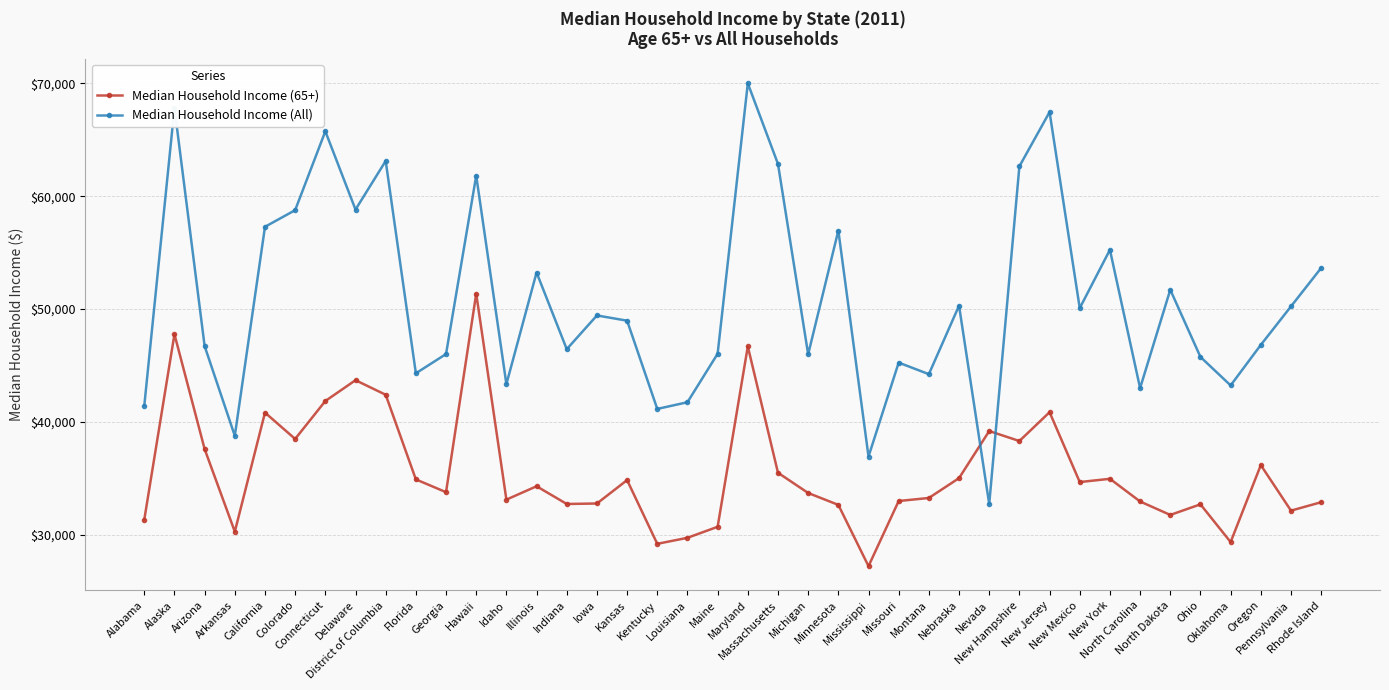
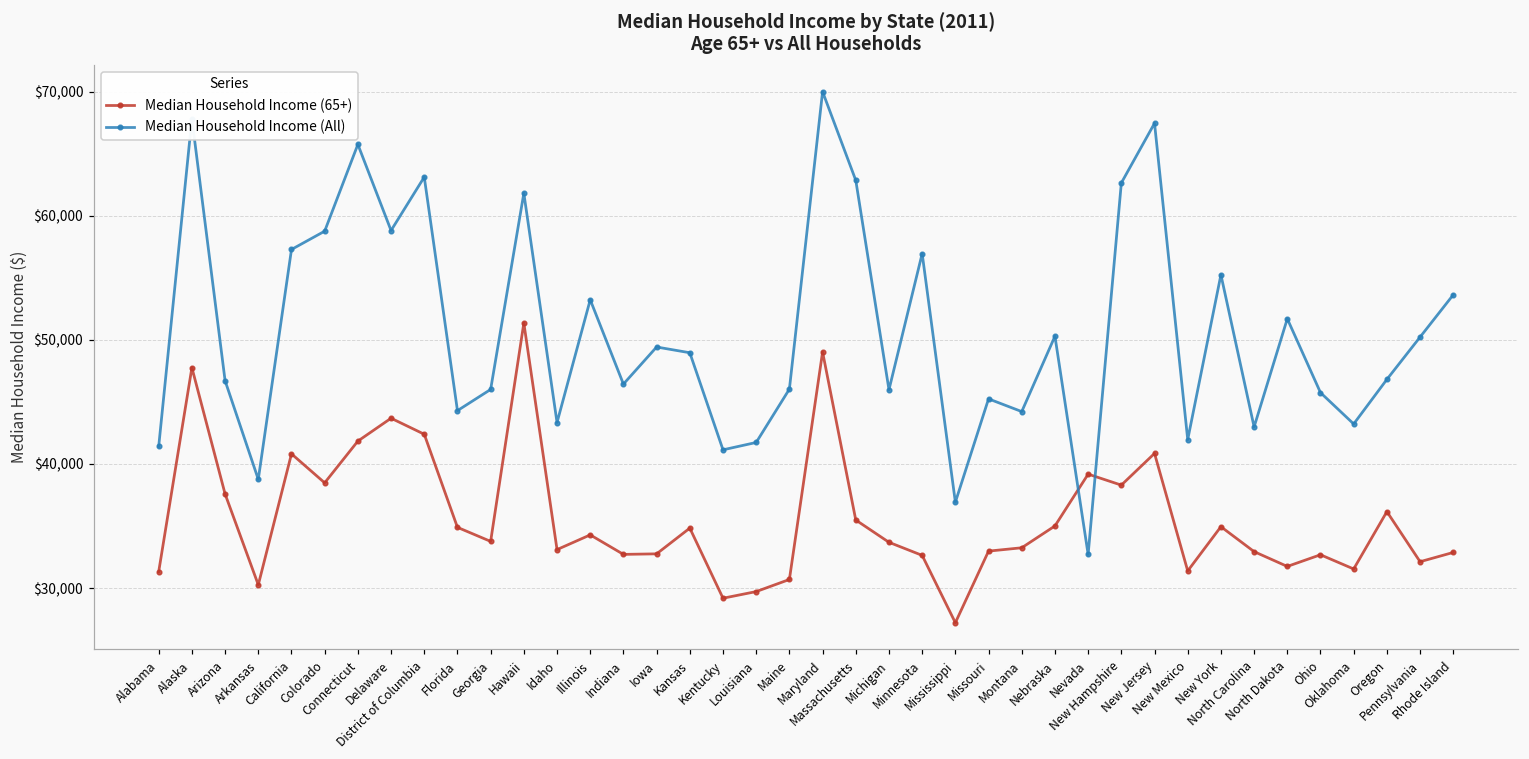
  {
    "Median Household Income (65+)": {
      "Alabama": "$31,300",
      "Alaska": "$47,800",
      "Arizona": "$37,600",
      "Arkansas": "$30,300",
      "California": "$40,800",
      "Colorado": "$38,500",
      "Connecticut": "$41,800",
      "Delaware": "$43,700",
      "District of Columbia": "$42,400",
      "Florida": "$34,900",
      "Georgia": "$33,800",
      "Hawaii": "$51,400",
      "Idaho": "$33,100",
      "Illinois": "$34,300",
      "Indiana": "$32,700",
      "Iowa": "$32,800",
      "Kansas": "$34,800",
      "Kentucky": "$29,200",
      "Louisiana": "$29,700",
      "Maine": "$30,700",
-     "Maryland": "$46,700",
+     "Maryland": "$49,000",
      "Massachusetts": "$35,500",
      "Michigan": "$33,700",
      "Minnesota": "$32,600",
      "Mississippi": "$27,200",
      "Missouri": "$33,000",
      "Montana": "$33,200",
      "Nebraska": "$35,000",
      "Nevada": "$39,200",
      "New Hampshire": "$38,300",
      "New Jersey": "$40,900",
-     "New Mexico": "$34,700",
+     "New Mexico": "$31,400",
      "New York": "$34,900",
      "North Carolina": "$32,900",
      "North Dakota": "$31,700",
      "Ohio": "$32,700",
-     "Oklahoma": "$29,300",
+     "Oklahoma": "$31,500",
      "Oregon": "$36,200",
      "Pennsylvania": "$32,100",
      "Rhode Island": "$32,900"
    },
    "Median Household Income (All)": {
      "Alabama": "$41,400",
      "Arizona": "$46,700",
      "Arkansas": "$38,800",
      "California": "$57,300",
      "Colorado": "$58,800",
      "Connecticut": "$65,800",
      "Delaware": "$58,800",
      "District of Columbia": "$63,100",
      "Florida": "$44,300",
      "Georgia": "$46,000",
      "Hawaii": "$61,800",
      "Idaho": "$43,300",
      "Illinois": "$53,200",
      "Indiana": "$46,400",
      "Iowa": "$49,400",
      "Kansas": "$49,000",
      "Kentucky": "$41,100",
      "Louisiana": "$41,700",
      "Maine": "$46,000",
      "Maryland": "$70,000",
      "Massachusetts": "$62,900",
      "Michigan": "$46,000",
      "Minnesota": "$57,000",
      "Mississippi": "$36,900",
      "Missouri": "$45,200",
      "Montana": "$44,200",
      "Nebraska": "$50,300",
      "Nevada": "$32,700",
      "New Hampshire": "$62,600",
      "New Jersey": "$67,500",
-     "New Mexico": "$50,100",
+     "New Mexico": "$42,000",
      "New York": "$55,200",
      "North Carolina": "$43,000",
      "North Dakota": "$51,700",
      "Ohio": "$45,700",
      "Oklahoma": "$43,200",
      "Oregon": "$46,800",
      "Pennsylvania": "$50,200",
      "Rhode Island": "$53,600"
    }
  }
